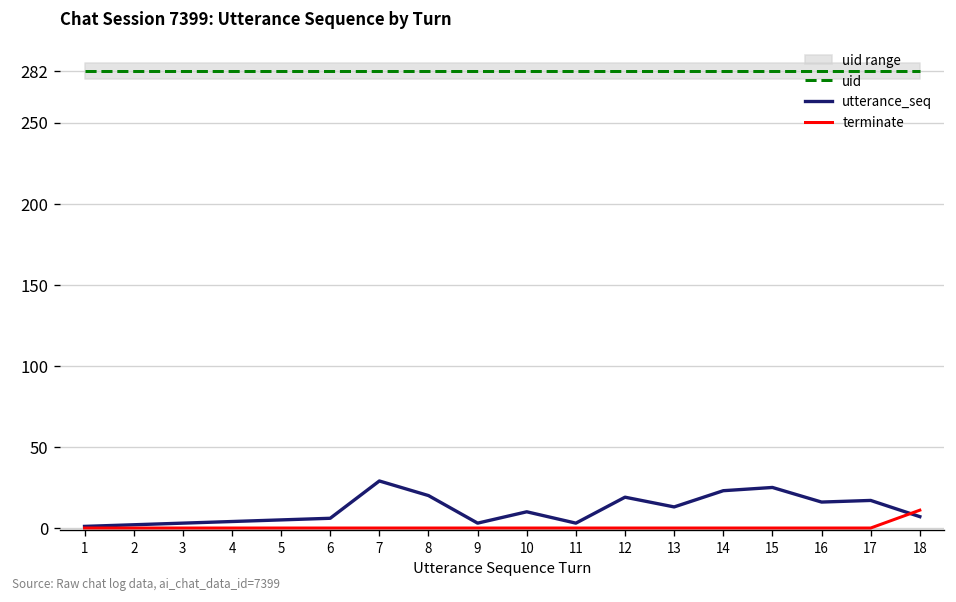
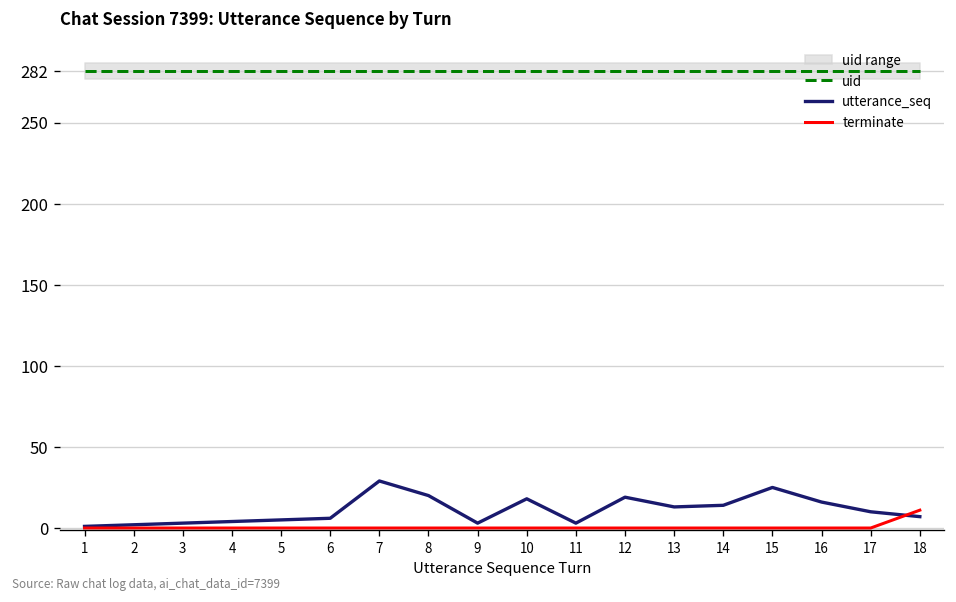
  {
    "uid": {
      "1": 282,
      "2": 282,
      "3": 282,
      "4": 282,
      "5": 282,
      "6": 282,
      "7": 282,
      "8": 282,
      "9": 282,
      "10": 282,
      "11": 282,
      "12": 282,
      "13": 282,
      "14": 282,
      "15": 282,
      "16": 282,
      "17": 282,
      "18": 282
    },
    "uid range": {
      "1": 287,
      "2": 287,
      "3": 287,
      "4": 287,
      "5": 287,
      "6": 287,
      "7": 287,
      "8": 287,
      "9": 287,
      "10": 287,
      "11": 287,
      "12": 287,
      "13": 287,
      "14": 287,
      "15": 287,
      "16": 287,
      "17": 287,
      "18": 287
    },
    "utterance_seq": {
      "2": 2,
      "3": 3,
      "4": 4,
      "5": 5,
      "6": 6,
      "7": 29,
      "8": 20,
      "9": 3,
-     "10": 10,
+     "10": 18,
      "11": 3,
      "12": 19,
      "13": 13,
-     "14": 23,
+     "14": 14,
      "15": 25,
      "16": 16,
-     "17": 17,
+     "17": 10,
      "18": 7
    },
    "terminate": {
      "2": 0,
      "3": 0,
      "4": 0,
      "5": 0,
      "6": 0,
      "7": 0,
      "8": 0,
      "9": 0,
      "10": 0,
      "11": 0,
      "12": 0,
      "13": 0,
      "14": 0,
      "15": 0,
      "16": 0,
      "17": 0,
      "18": 11
    }
  }
